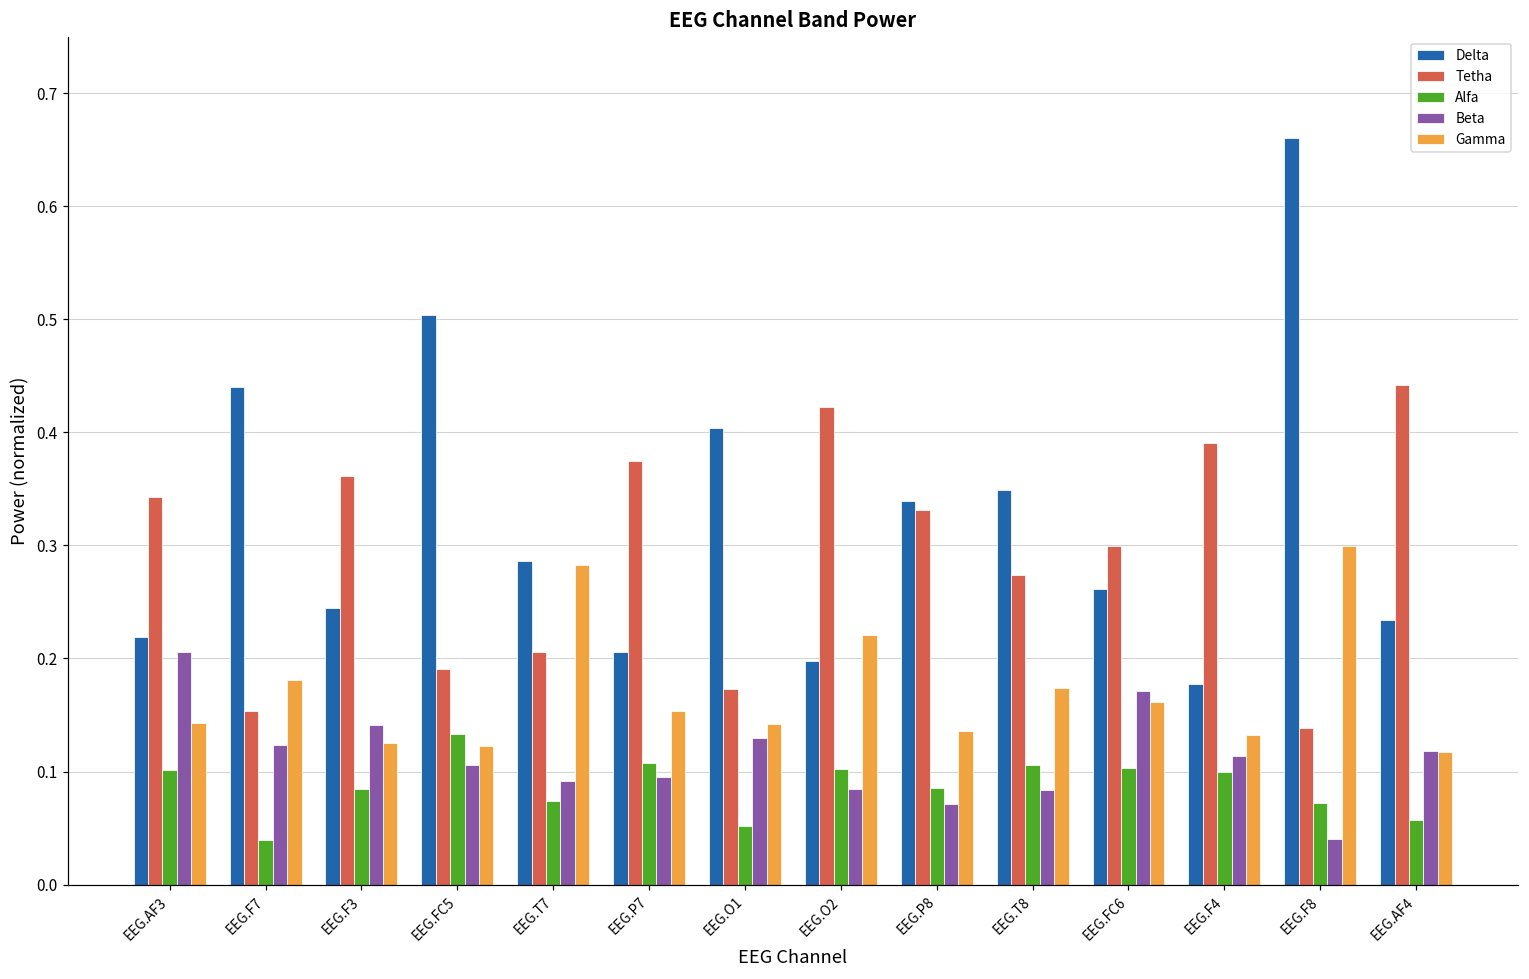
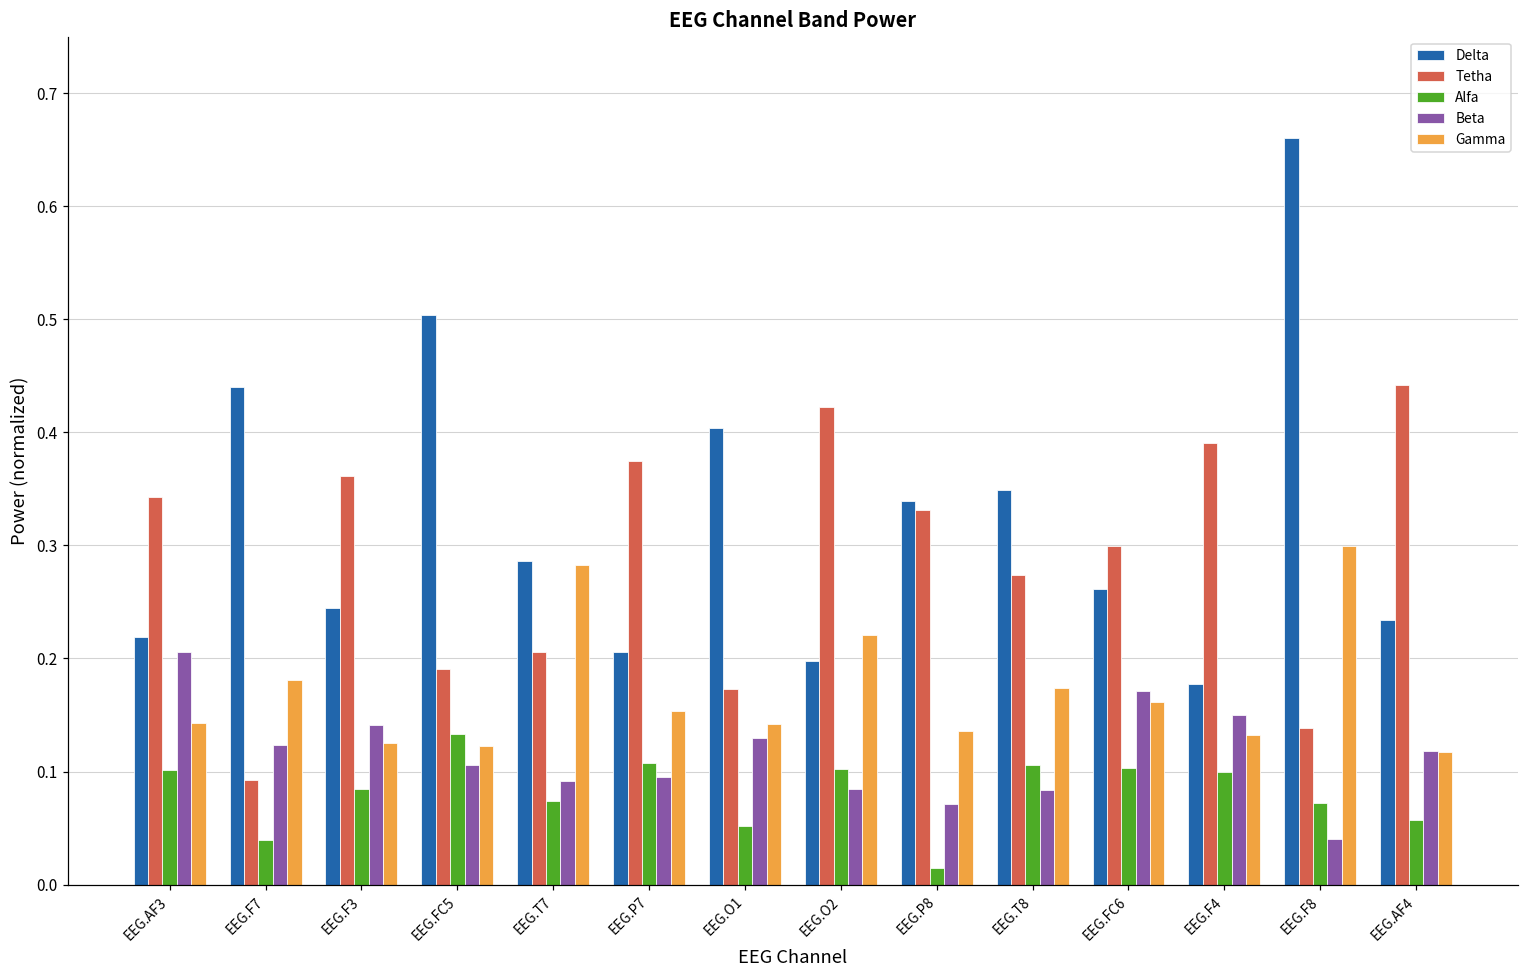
  {
    "Delta": {
      "EEG.AF3": 0.219,
      "EEG.F7": 0.440,
      "EEG.F3": 0.245,
      "EEG.FC5": 0.504,
      "EEG.T7": 0.286,
      "EEG.P7": 0.206,
      "EEG.O1": 0.404,
      "EEG.O2": 0.197,
      "EEG.P8": 0.339,
      "EEG.T8": 0.349,
      "EEG.FC6": 0.262,
      "EEG.F4": 0.178,
      "EEG.F8": 0.661,
      "EEG.AF4": 0.234
    },
    "Tetha": {
      "EEG.AF3": 0.343,
-     "EEG.F7": 0.154,
+     "EEG.F7": 0.092,
      "EEG.F3": 0.361,
      "EEG.FC5": 0.191,
      "EEG.T7": 0.206,
      "EEG.P7": 0.375,
      "EEG.O1": 0.173,
      "EEG.O2": 0.423,
      "EEG.P8": 0.332,
      "EEG.T8": 0.274,
      "EEG.FC6": 0.299,
      "EEG.F4": 0.391,
      "EEG.F8": 0.138,
      "EEG.AF4": 0.442
    },
    "Alfa": {
      "EEG.AF3": 0.101,
      "EEG.F7": 0.040,
      "EEG.F3": 0.085,
      "EEG.FC5": 0.133,
      "EEG.T7": 0.074,
      "EEG.P7": 0.107,
      "EEG.O1": 0.052,
      "EEG.O2": 0.102,
-     "EEG.P8": 0.086,
+     "EEG.P8": 0.015,
      "EEG.T8": 0.106,
      "EEG.FC6": 0.103,
      "EEG.F4": 0.099,
      "EEG.F8": 0.072,
      "EEG.AF4": 0.058
    },
    "Beta": {
      "EEG.AF3": 0.205,
      "EEG.F7": 0.123,
      "EEG.F3": 0.141,
      "EEG.FC5": 0.106,
      "EEG.T7": 0.092,
      "EEG.P7": 0.095,
      "EEG.O1": 0.129,
      "EEG.O2": 0.084,
      "EEG.P8": 0.072,
      "EEG.T8": 0.084,
      "EEG.FC6": 0.171,
-     "EEG.F4": 0.114,
+     "EEG.F4": 0.150,
      "EEG.F8": 0.040,
      "EEG.AF4": 0.118
    },
    "Gamma": {
      "EEG.AF3": 0.143,
      "EEG.F7": 0.181,
      "EEG.F3": 0.125,
      "EEG.FC5": 0.123,
      "EEG.T7": 0.283,
      "EEG.P7": 0.154,
      "EEG.O1": 0.142,
      "EEG.O2": 0.221,
      "EEG.P8": 0.136,
      "EEG.T8": 0.174,
      "EEG.FC6": 0.161,
      "EEG.F4": 0.132,
      "EEG.F8": 0.300,
      "EEG.AF4": 0.117
    }
  }
